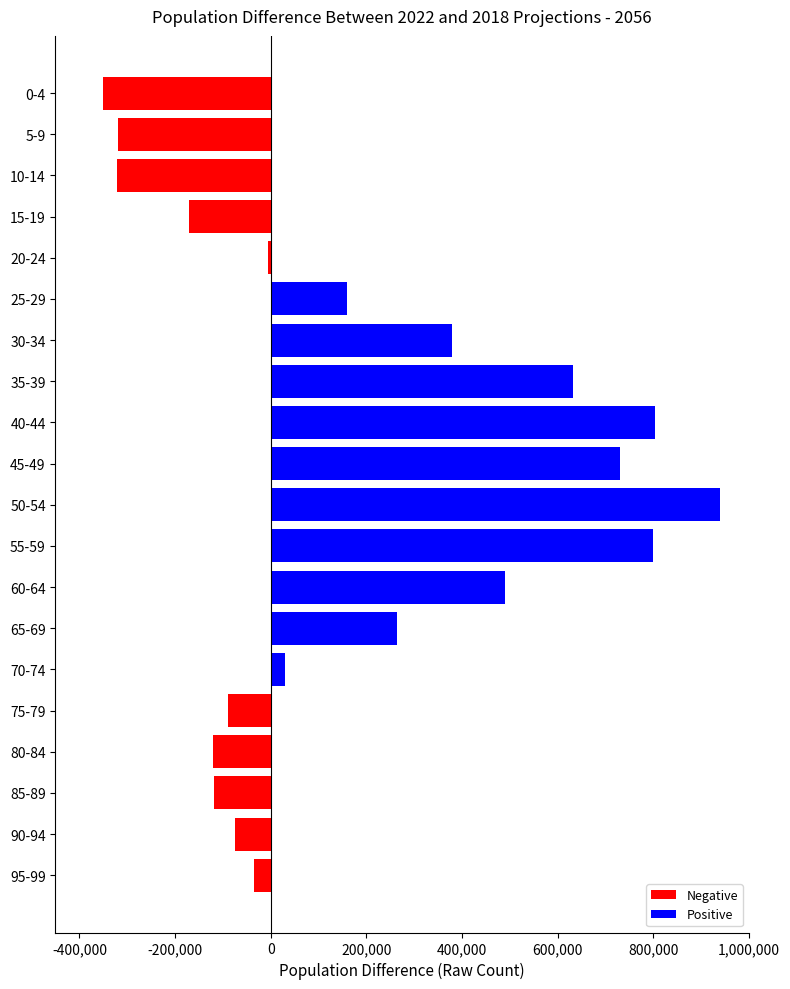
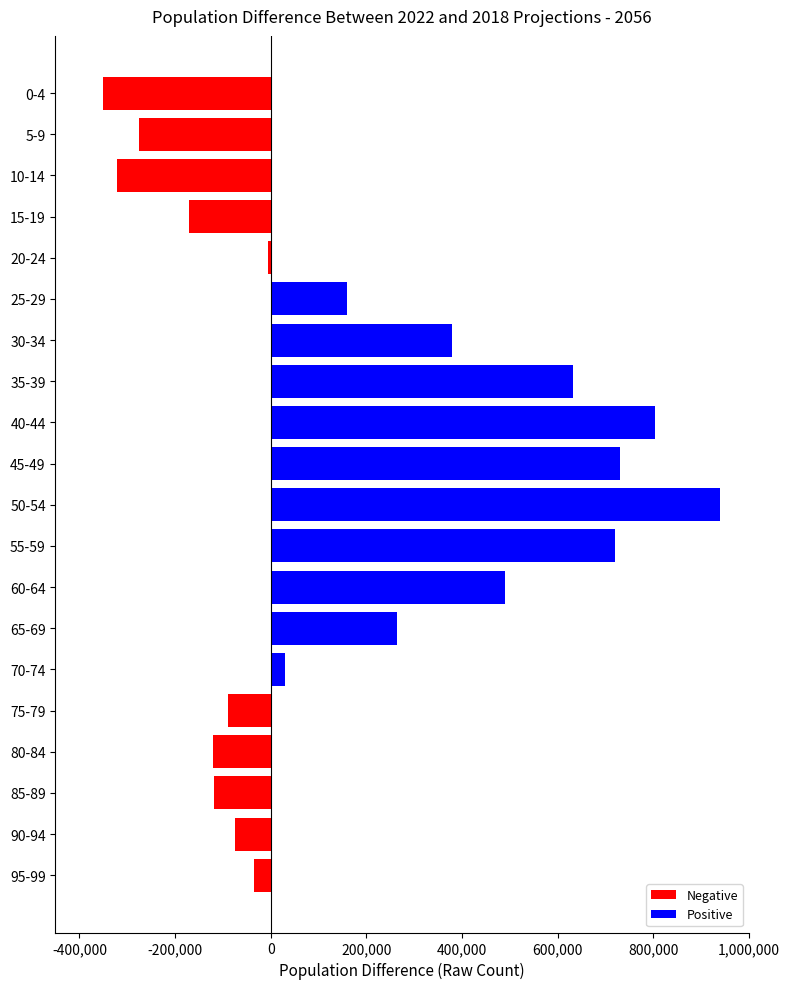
  {
    "0-4": "-350,000",
-   "5-9": "-320,000",
+   "5-9": "-270,000",
    "10-14": "-320,000",
    "15-19": "-170,000",
    "25-29": "160,000",
    "30-34": "380,000",
    "35-39": "630,000",
    "40-44": "800,000",
    "45-49": "730,000",
    "50-54": "940,000",
-   "55-59": "800,000",
+   "55-59": "720,000",
    "60-64": "490,000",
    "65-69": "270,000",
    "70-74": "30,000",
    "75-79": "-90,000",
    "80-84": "-120,000",
    "85-89": "-120,000",
    "90-94": "-80,000",
    "95-99": "-40,000"
  }
